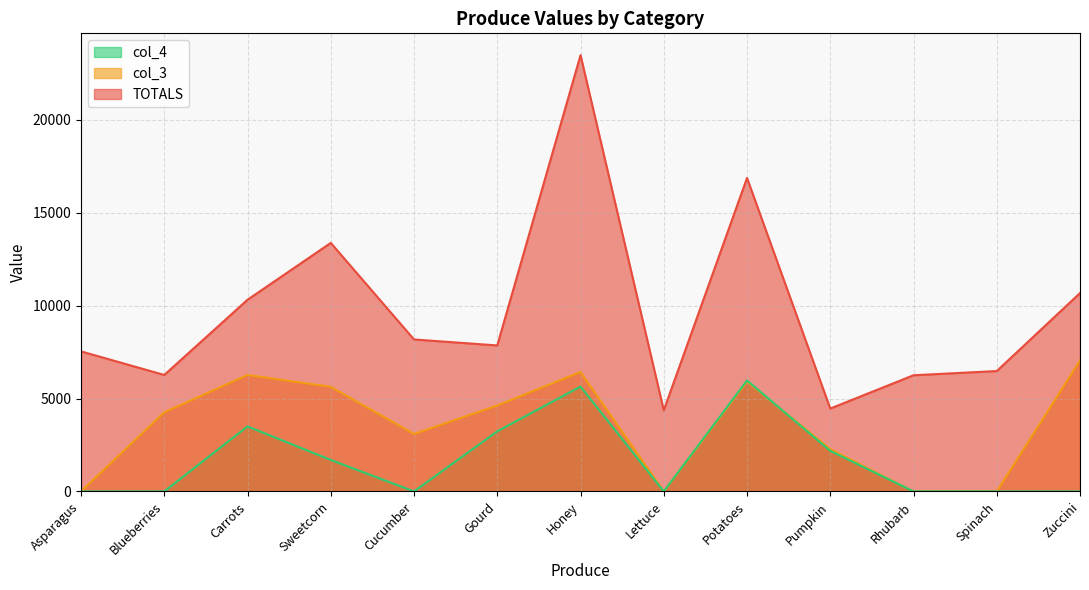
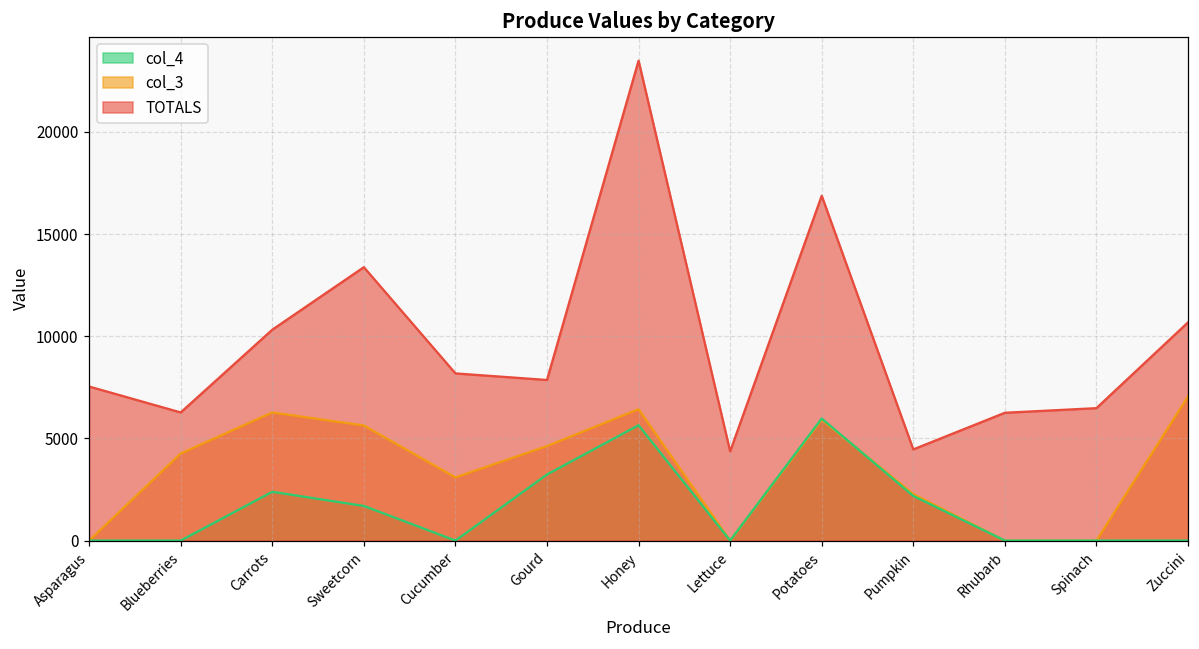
  {
    "col_4": {
      "Blueberries": 0,
-     "Carrots": 3500,
+     "Carrots": 2400,
      "Sweetcorn": 1700,
      "Cucumber": 0,
      "Gourd": 3200,
      "Honey": 5600,
      "Zuccini": 0
    },
    "col_3": {
      "Blueberries": 4300,
      "Carrots": 6300,
      "Sweetcorn": 5600,
      "Cucumber": 3100,
      "Gourd": 4600,
      "Honey": 6400,
      "Zuccini": 7100
    },
    "TOTALS": {
      "Asparagus": 7500,
      "Blueberries": 6300,
      "Carrots": 10300,
      "Sweetcorn": 13400,
      "Cucumber": 8200,
      "Gourd": 7900,
      "Honey": 23500,
      "Lettuce": 4400,
      "Potatoes": 16900,
      "Pumpkin": 4500,
      "Rhubarb": 6300,
      "Spinach": 6500,
      "Zuccini": 10700
    }
  }
